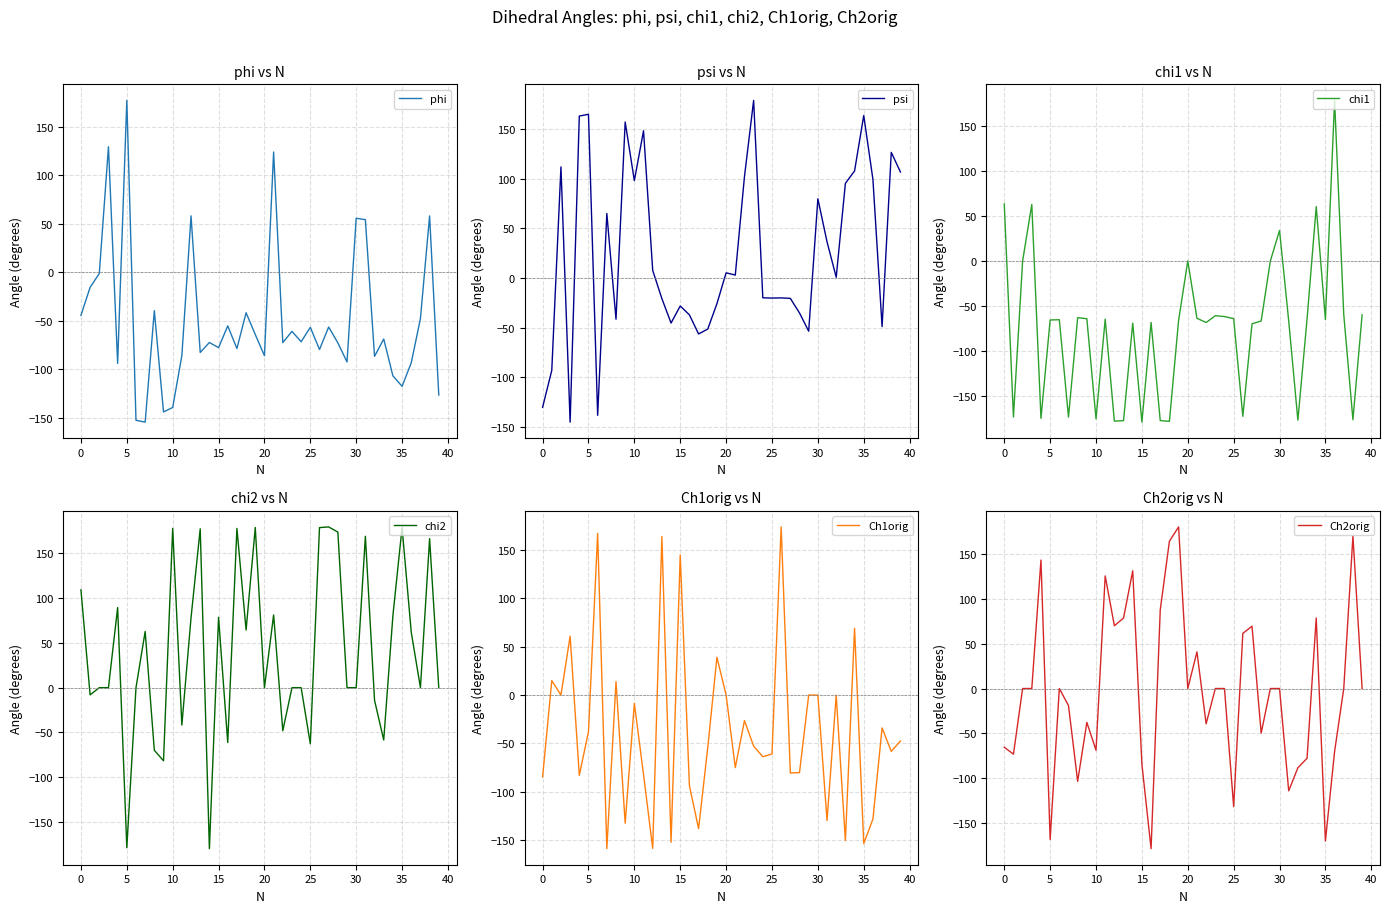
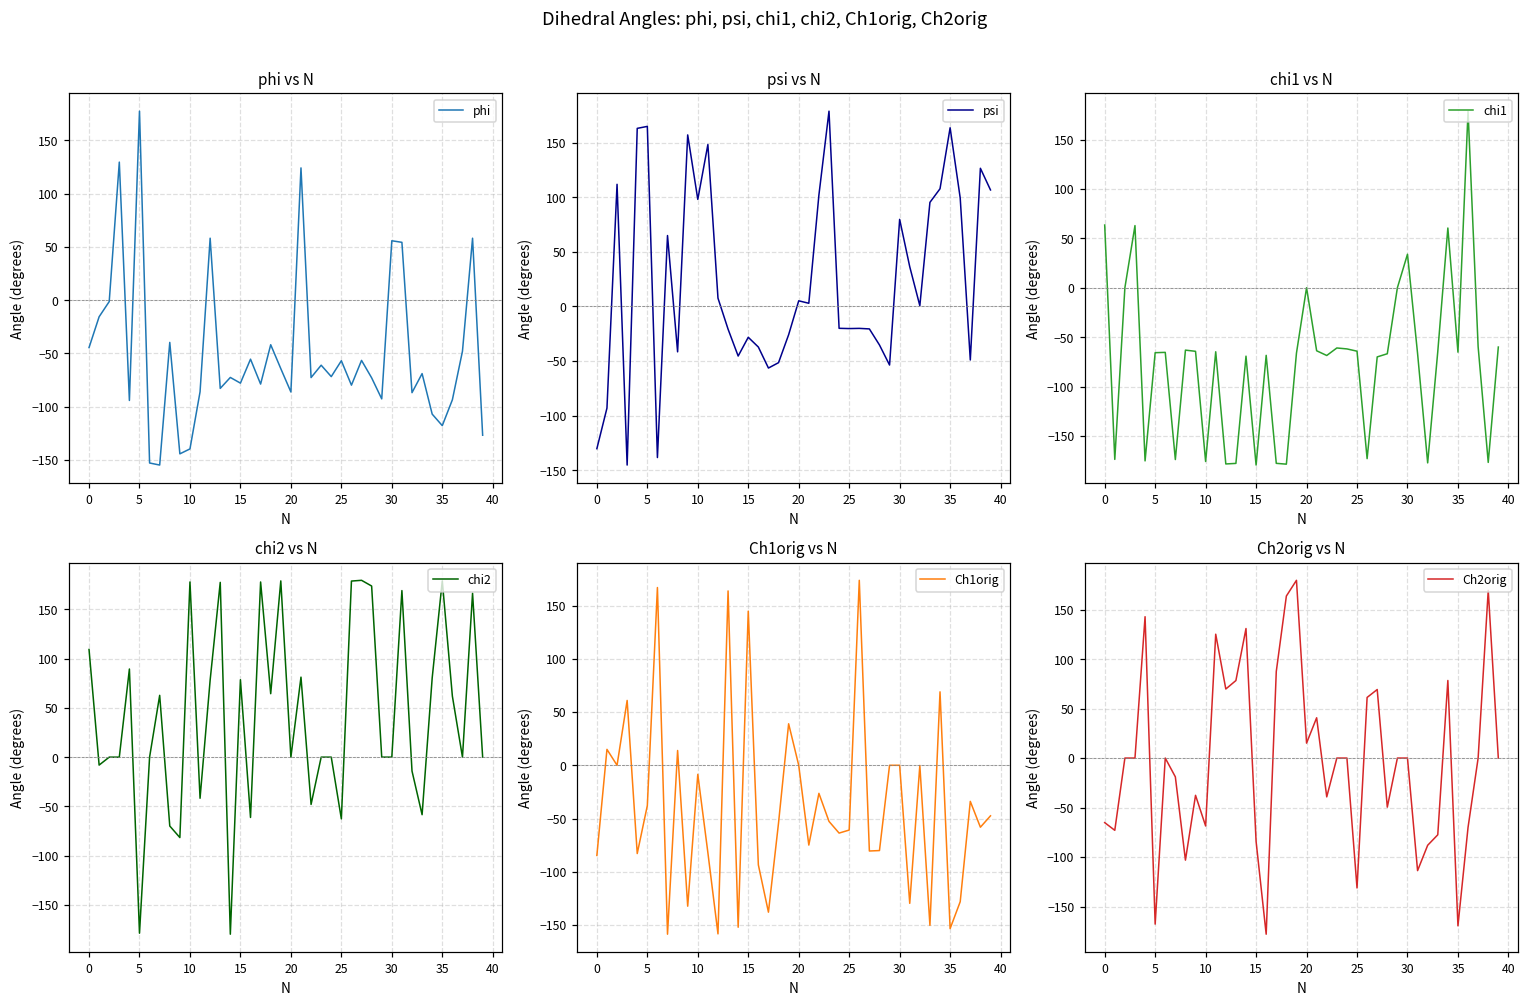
  {
    "phi vs N": {
      "0": -40,
      "5": 180,
      "10": -140,
      "15": -80,
      "20": -90,
      "25": -60,
      "30": 60,
      "35": -120
    },
    "psi vs N": {
      "0": -130,
      "5": 160,
      "10": 100,
      "15": -30,
      "20": 10,
      "25": -20,
      "30": 80,
      "35": 160
    },
    "chi1 vs N": {
      "0": 60,
      "5": -70,
      "10": -180,
      "15": -180,
      "20": 0,
      "25": -60,
      "30": 30,
      "35": -70
    },
    "chi2 vs N": {
      "0": 110,
      "5": -180,
      "10": 180,
      "15": 80,
      "20": 0,
      "25": -60,
      "30": 0
    },
    "Ch1orig vs N": {
      "0": -80,
      "5": -40,
      "10": -10,
      "15": 140,
      "20": 0,
      "25": -60,
      "30": 0,
      "35": -150
    },
    "Ch2orig vs N": {
      "0": -70,
      "5": -170,
      "10": -70,
      "15": -80,
-     "20": 0,
+     "20": 20,
      "25": -130,
      "30": 0,
      "35": -170
    }
  }
